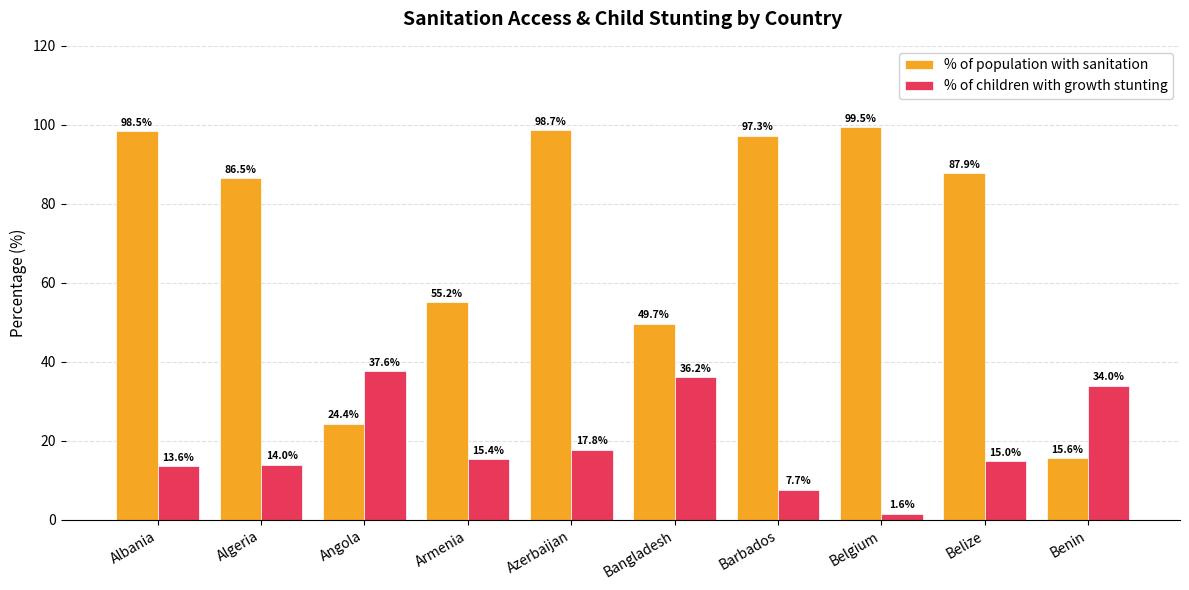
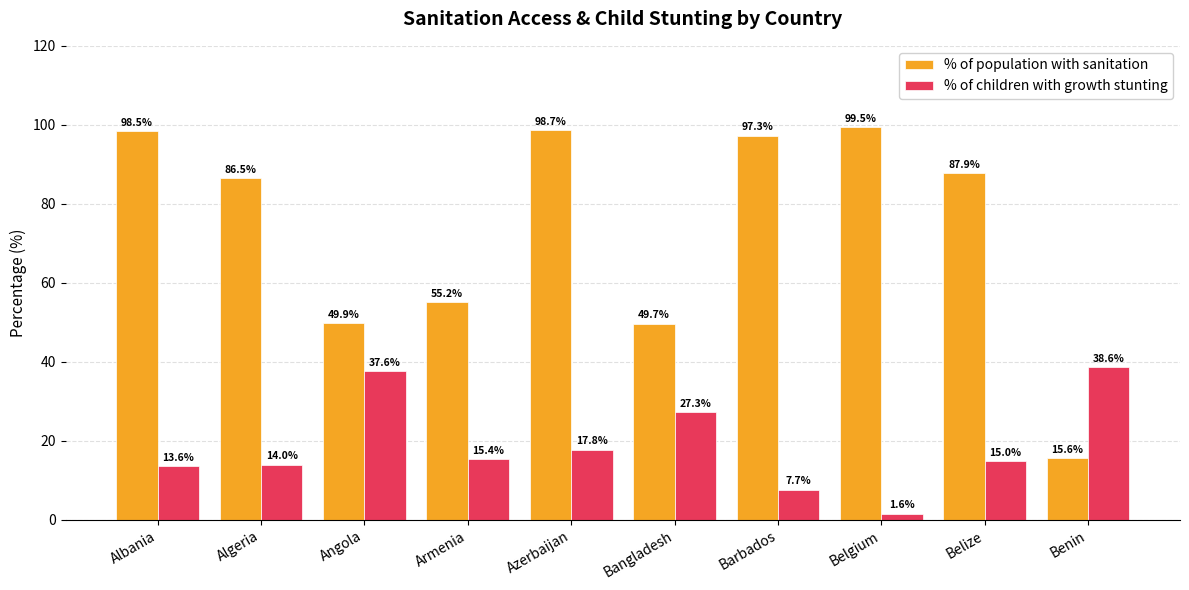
  {
    "% of population with sanitation": {
      "Albania": "98.5%",
      "Algeria": "86.5%",
-     "Angola": "24.4%",
+     "Angola": "49.9%",
      "Armenia": "55.2%",
      "Azerbaijan": "98.7%",
      "Bangladesh": "49.7%",
      "Barbados": "97.3%",
      "Belgium": "99.5%",
      "Belize": "87.9%",
      "Benin": "15.6%"
    },
    "% of children with growth stunting": {
      "Albania": "13.6%",
      "Algeria": "14.0%",
      "Angola": "37.6%",
      "Armenia": "15.4%",
      "Azerbaijan": "17.8%",
-     "Bangladesh": "36.2%",
+     "Bangladesh": "27.3%",
      "Barbados": "7.7%",
      "Belgium": "1.6%",
      "Belize": "15.0%",
-     "Benin": "34.0%"
+     "Benin": "38.6%"
    }
  }
